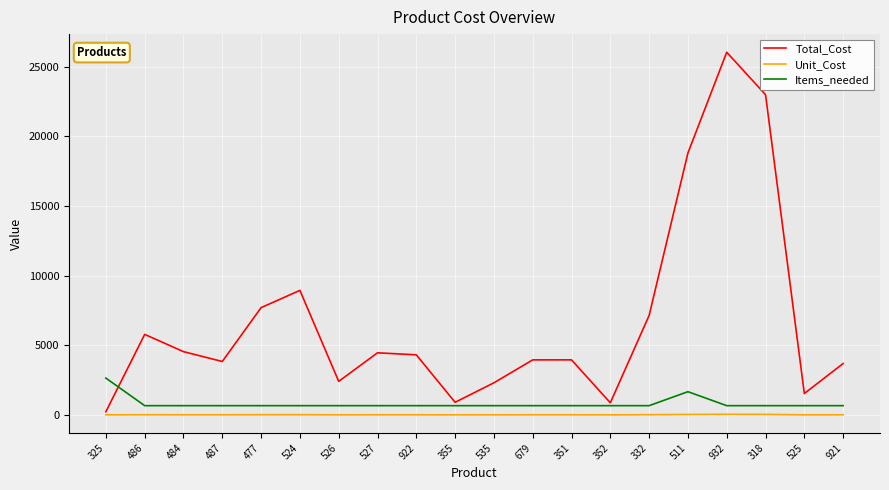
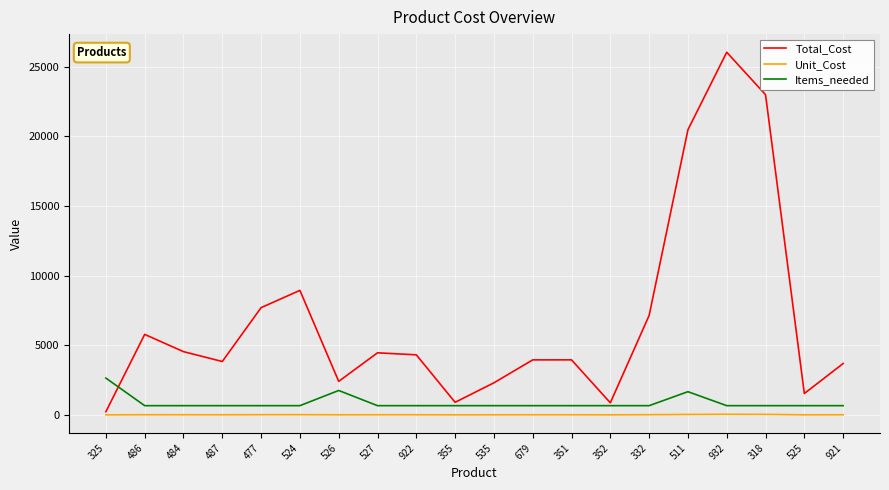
  {
    "Total_Cost": {
      "325": 200,
      "486": 5800,
      "484": 4500,
      "487": 3800,
      "477": 7700,
      "524": 8900,
      "526": 2400,
      "527": 4500,
      "922": 4300,
      "355": 900,
      "535": 2300,
      "679": 3900,
      "351": 4000,
      "352": 900,
      "332": 7100,
-     "511": 18800,
+     "511": 20500,
      "932": 26000,
      "318": 23000,
      "525": 1500,
      "921": 3700
    },
    "Unit_Cost": {
      "325": 0,
      "486": 0,
      "484": 0,
      "487": 0,
      "477": 0,
      "524": 0,
      "526": 0,
      "527": 0,
      "922": 0,
      "355": 0,
      "535": 0,
      "679": 0,
      "351": 0,
      "352": 0,
      "332": 0,
      "511": 0,
      "932": 0,
      "318": 0,
      "525": 0,
      "921": 0
    },
    "Items_needed": {
      "325": 2600,
      "486": 700,
      "484": 700,
      "487": 700,
      "477": 700,
      "524": 700,
-     "526": 700,
+     "526": 1800,
      "527": 700,
      "922": 700,
      "355": 700,
      "535": 700,
      "679": 700,
      "351": 700,
      "352": 700,
      "332": 700,
      "511": 1700,
      "932": 700,
      "318": 700,
      "525": 700,
      "921": 700
    }
  }
